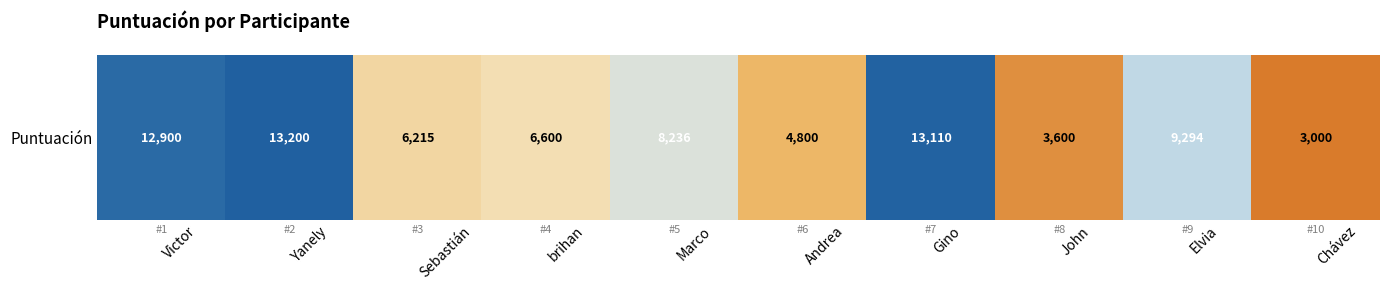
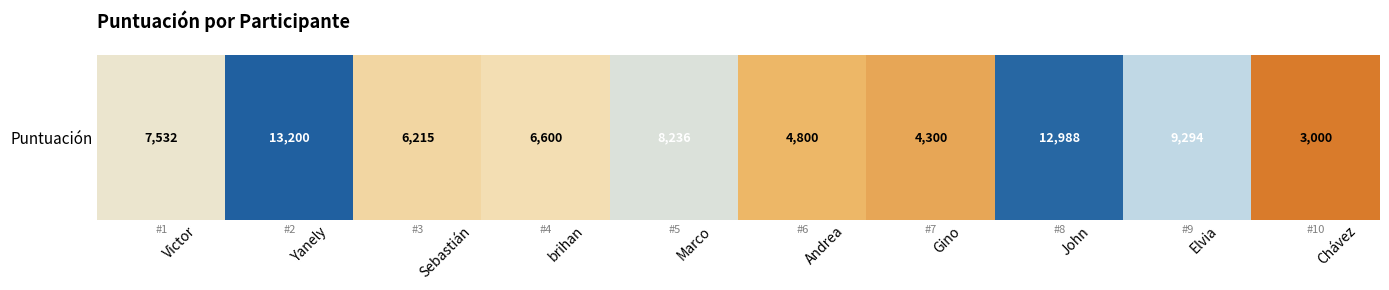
  {
    "Puntuación": {
-     "Victor": "12,900",
+     "Victor": "7,532",
      "Yanely": "13,200",
      "Sebastián": "6,215",
      "brihan": "6,600",
      "Andrea": "4,800",
-     "Gino": "13,110",
-     "John": "3,600",
+     "Gino": "4,300",
+     "John": "12,988",
      "Elvia": "9,294",
      "Chávez": "3,000"
    }
  }
